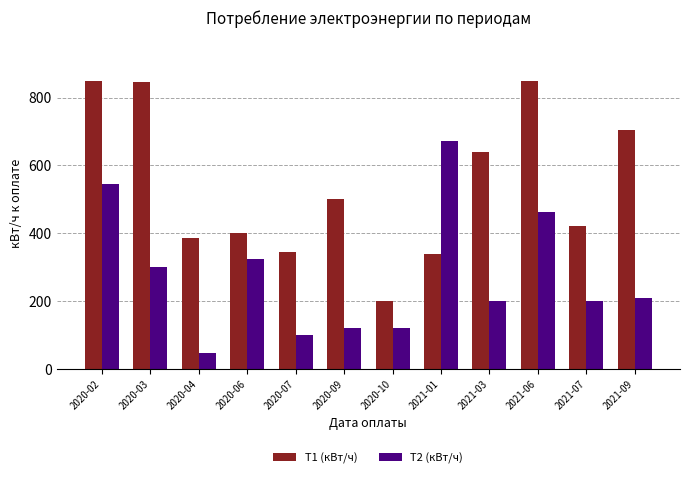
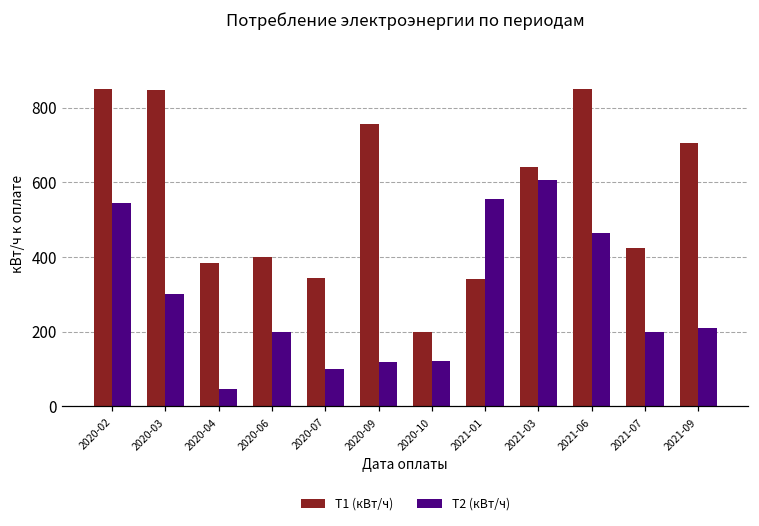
  {
    "Т1 (кВт/ч)": {
      "2020-02": 850,
      "2020-03": 850,
      "2020-04": 390,
      "2020-06": 400,
      "2020-07": 340,
-     "2020-09": 500,
+     "2020-09": 760,
      "2020-10": 200,
      "2021-01": 340,
      "2021-03": 640,
      "2021-06": 850,
      "2021-07": 420,
      "2021-09": 710
    },
    "Т2 (кВт/ч)": {
      "2020-02": 540,
      "2020-03": 300,
      "2020-04": 50,
-     "2020-06": 320,
+     "2020-06": 200,
      "2020-07": 100,
      "2020-09": 120,
      "2020-10": 120,
-     "2021-01": 670,
-     "2021-03": 200,
+     "2021-01": 560,
+     "2021-03": 610,
      "2021-06": 460,
      "2021-07": 200,
      "2021-09": 210
    }
  }
